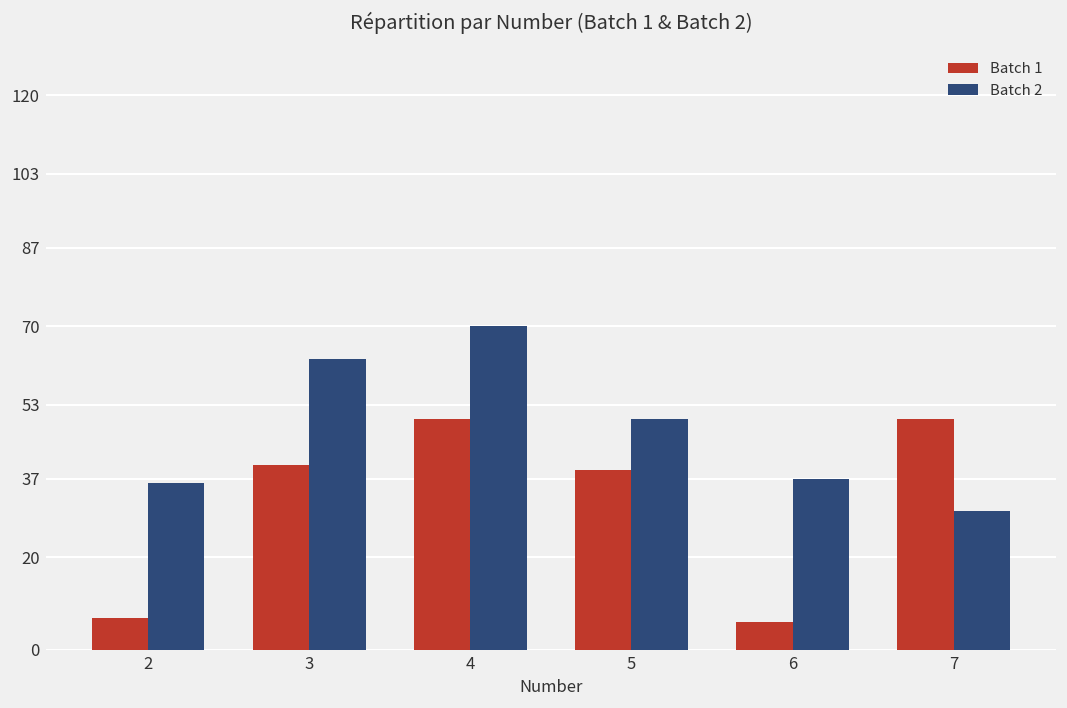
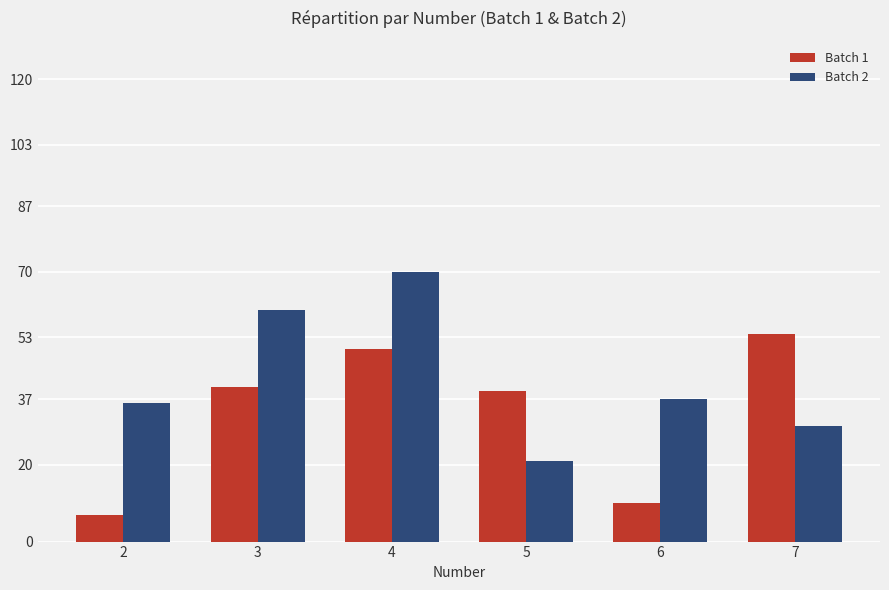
  {
    "Batch 1": {
      "2": 7,
      "3": 40,
      "4": 50,
      "5": 39,
-     "6": 6,
-     "7": 50
+     "6": 10,
+     "7": 54
    },
    "Batch 2": {
      "2": 36,
-     "3": 63,
+     "3": 60,
      "4": 70,
-     "5": 50,
+     "5": 21,
      "6": 37,
      "7": 30
    }
  }
